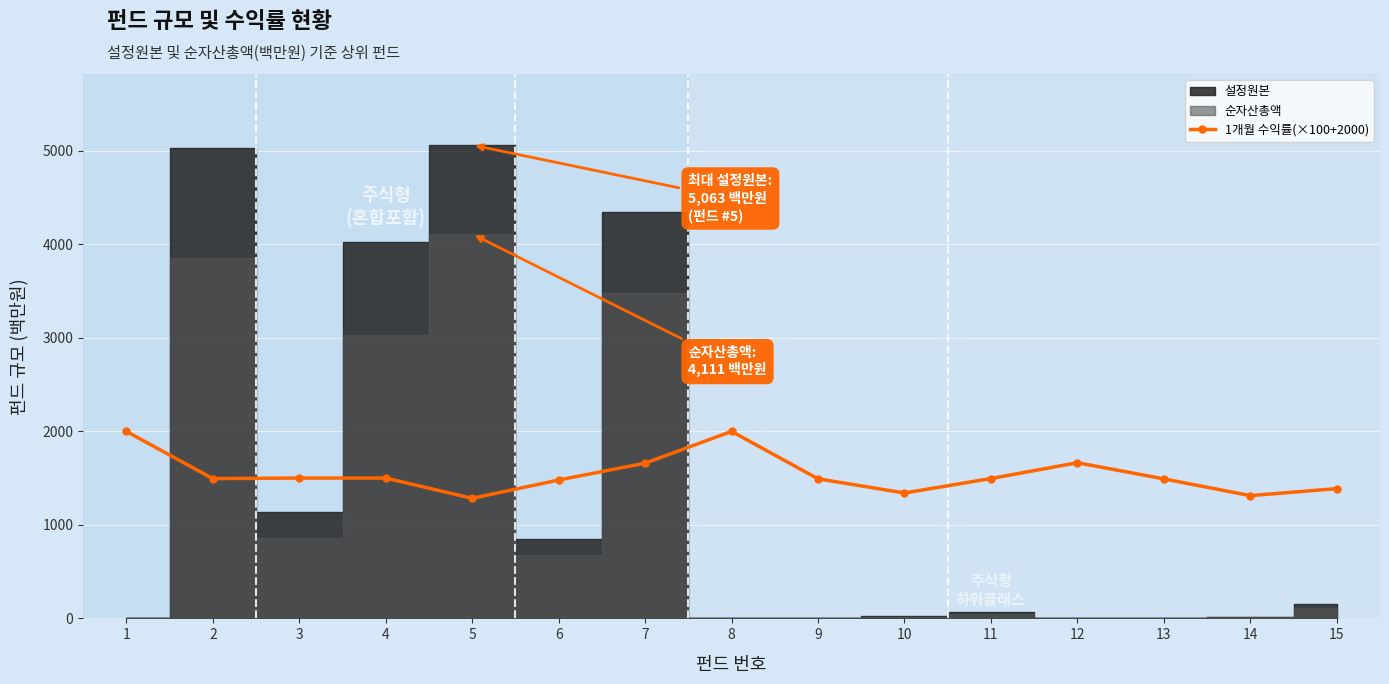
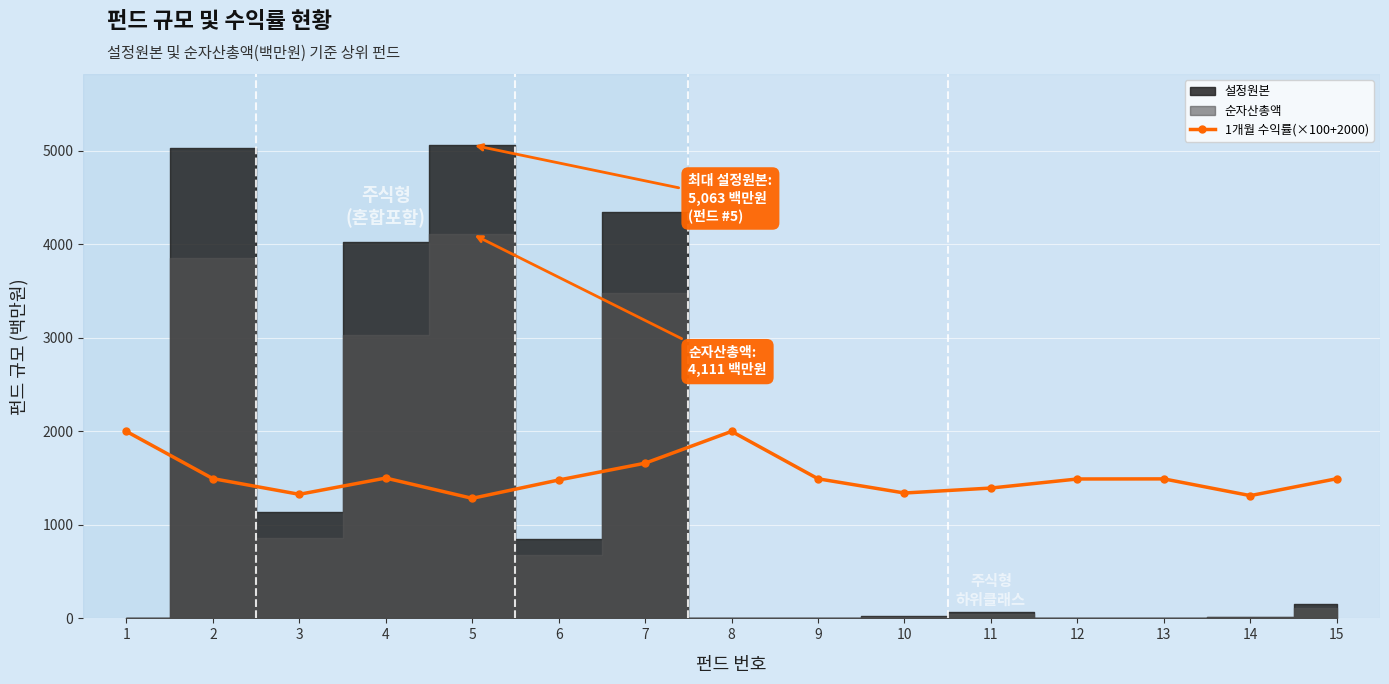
  {
    "1개월 수익률(×100+2000)": {
      "1": 2000,
      "2": 1500,
-     "3": 1500,
+     "3": 1300,
      "4": 1500,
      "5": 1300,
      "6": 1500,
      "7": 1700,
      "8": 2000,
      "9": 1500,
      "10": 1300,
-     "11": 1500,
-     "12": 1700,
+     "11": 1400,
+     "12": 1500,
      "13": 1500,
      "14": 1300,
-     "15": 1400
+     "15": 1500
    }
  }
